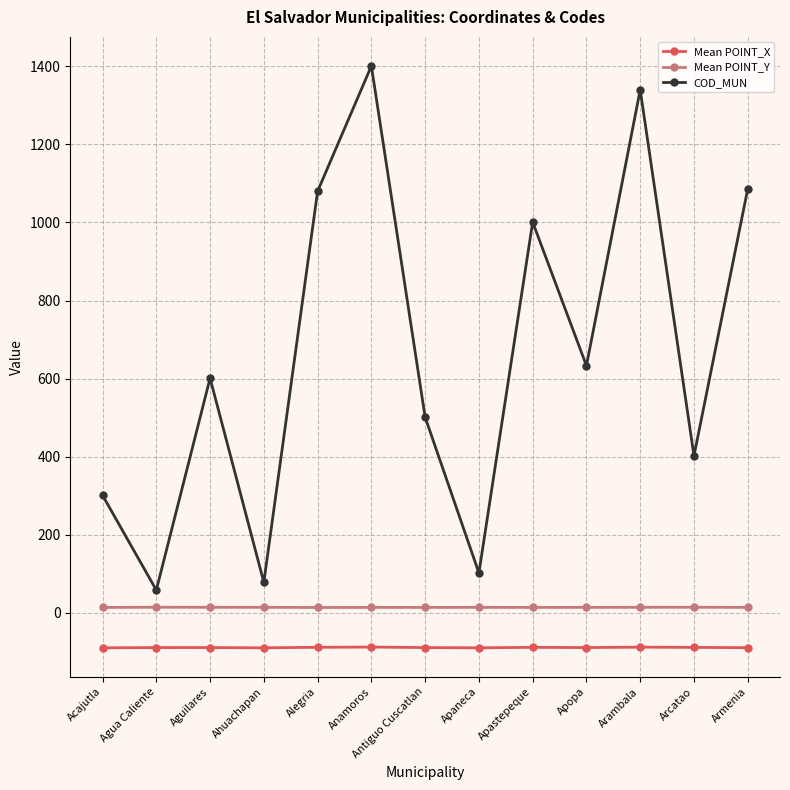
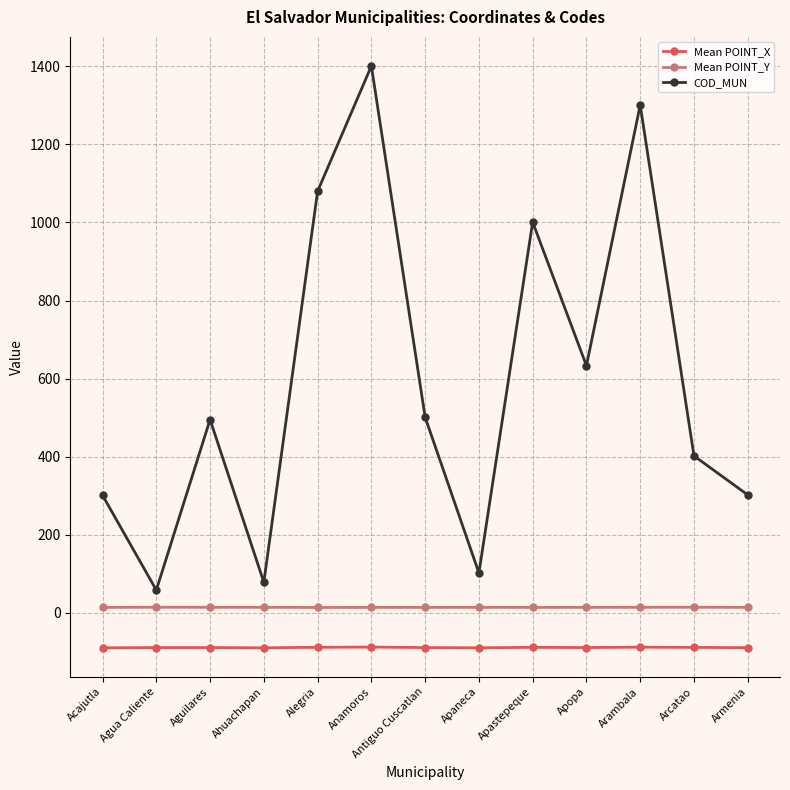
  {
    "COD_MUN": {
      "Acajutla": 300,
      "Agua Caliente": 60,
-     "Aguilares": 600,
+     "Aguilares": 500,
      "Ahuachapan": 80,
      "Alegria": 1080,
      "Anamoros": 1400,
      "Antiguo Cuscatlan": 500,
      "Apaneca": 100,
      "Apastepeque": 1000,
      "Apopa": 630,
-     "Arambala": 1340,
+     "Arambala": 1300,
      "Arcatao": 400,
-     "Armenia": 1090
+     "Armenia": 300
    }
  }
